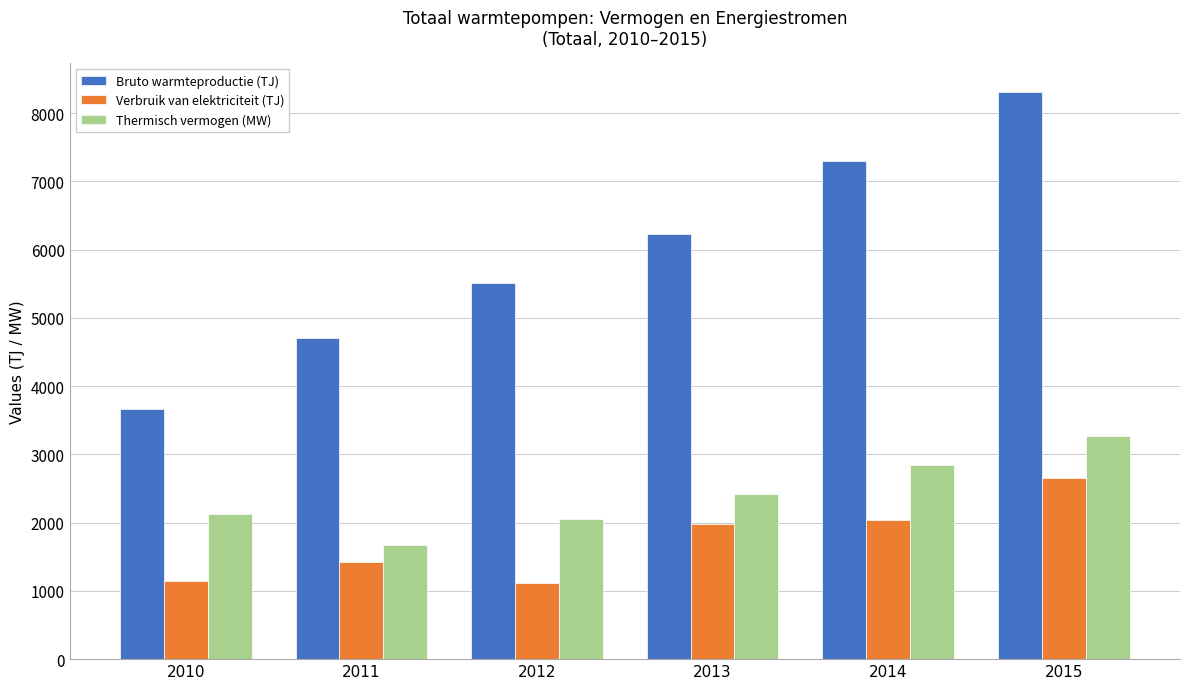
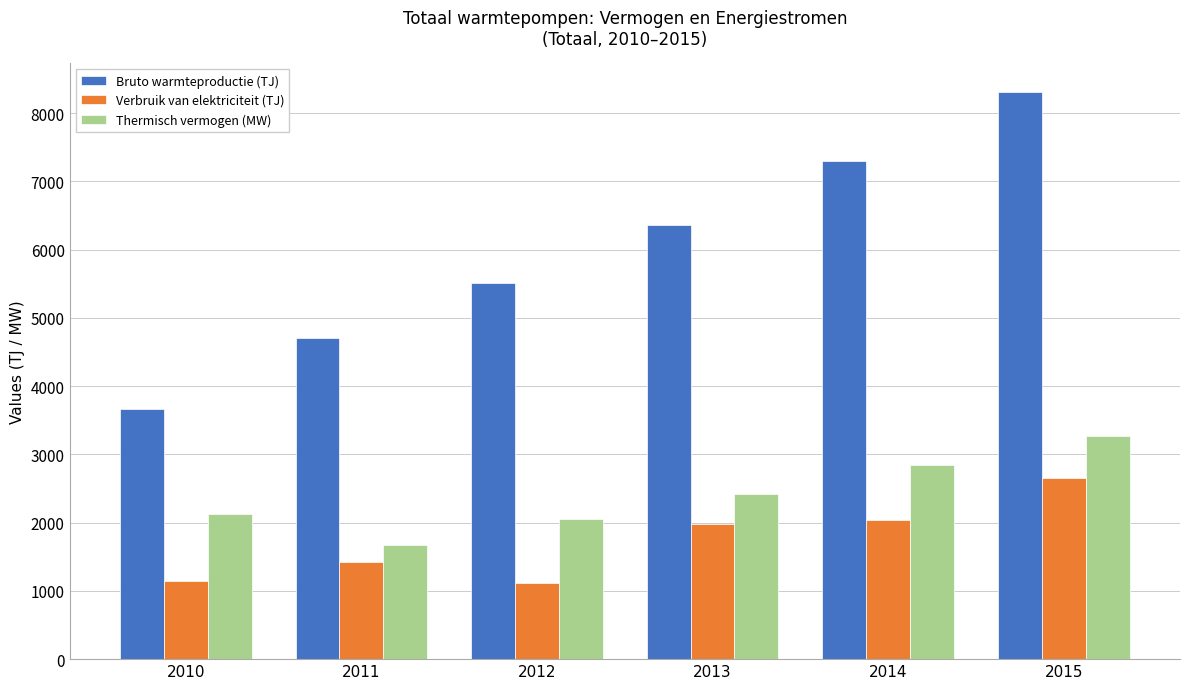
  {
    "Bruto warmteproductie (TJ)": {
      "2010": 3700,
      "2011": 4700,
      "2012": 5500,
-     "2013": 6200,
+     "2013": 6400,
      "2014": 7300,
      "2015": 8300
    },
    "Verbruik van elektriciteit (TJ)": {
      "2010": 1200,
      "2011": 1400,
      "2012": 1100,
      "2013": 2000,
      "2014": 2000,
      "2015": 2700
    },
    "Thermisch vermogen (MW)": {
      "2010": 2100,
      "2011": 1700,
      "2012": 2100,
      "2013": 2400,
      "2014": 2800,
      "2015": 3300
    }
  }
